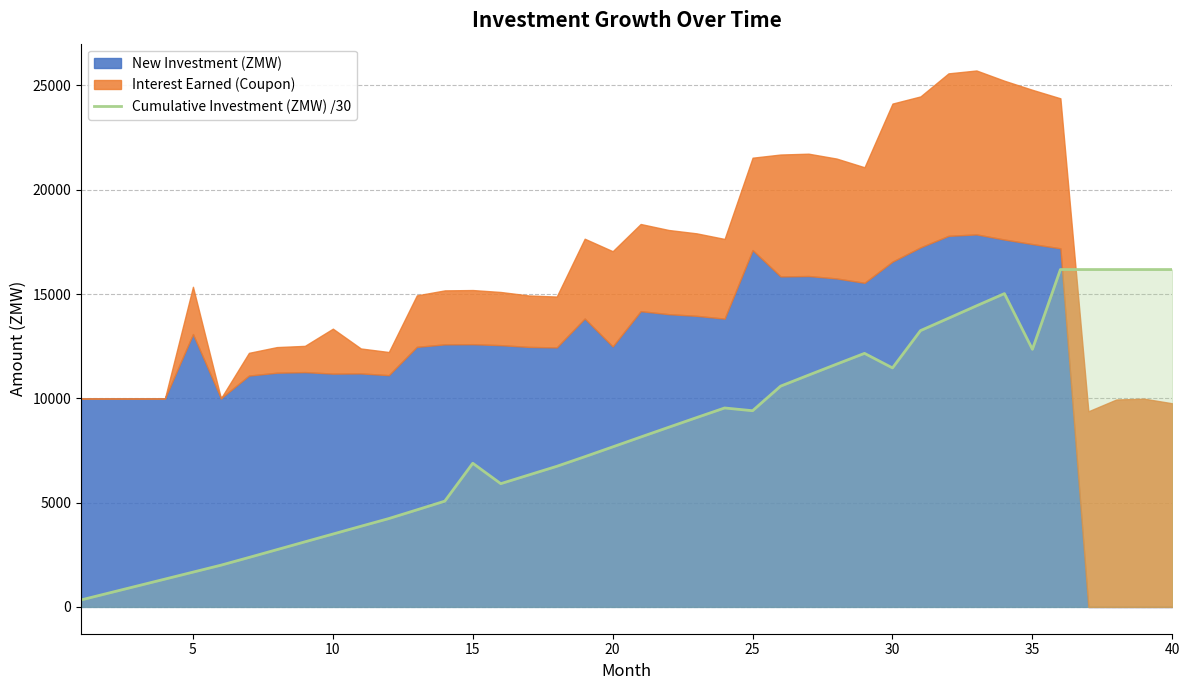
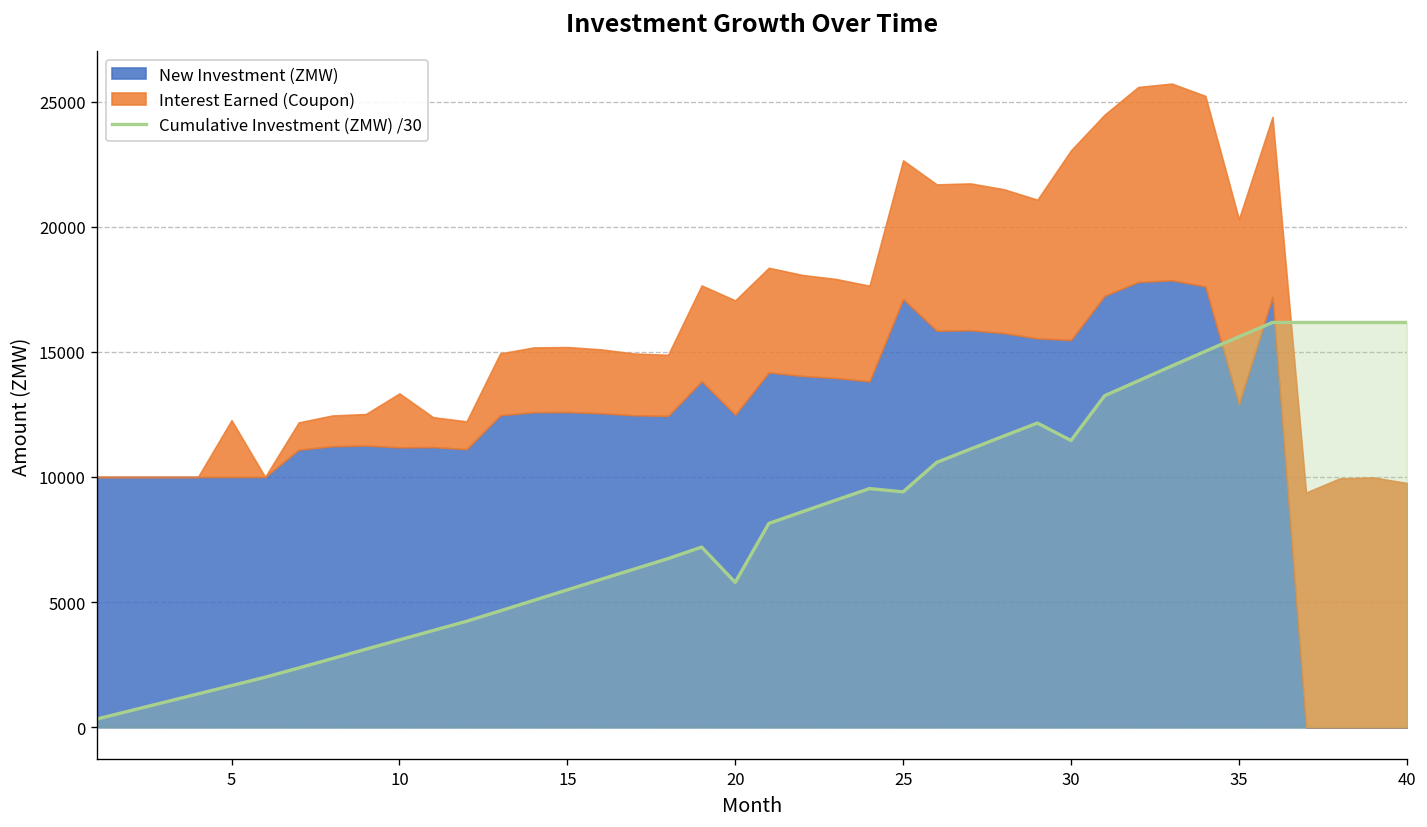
  {
    "New Investment (ZMW)": {
-     "5": 13100,
+     "5": 10000,
      "10": 11200,
      "15": 12600,
      "20": 12500,
      "25": 17100,
-     "30": 16600,
-     "35": 17400,
+     "30": 15500,
+     "35": 12900,
      "40": 0
    },
    "Cumulative Investment (ZMW) /30": {
      "5": 1700,
      "10": 3500,
-     "15": 6900,
-     "20": 7700,
+     "15": 5500,
+     "20": 5800,
      "25": 9400,
      "30": 11500,
-     "35": 12300,
+     "35": 15600,
      "40": 16200
    },
    "Interest Earned (Coupon)": {
      "5": 2300,
      "10": 2200,
      "15": 2600,
      "20": 4600,
-     "25": 4400,
+     "25": 5500,
      "30": 7600,
      "35": 7400,
      "40": 9800
    }
  }
